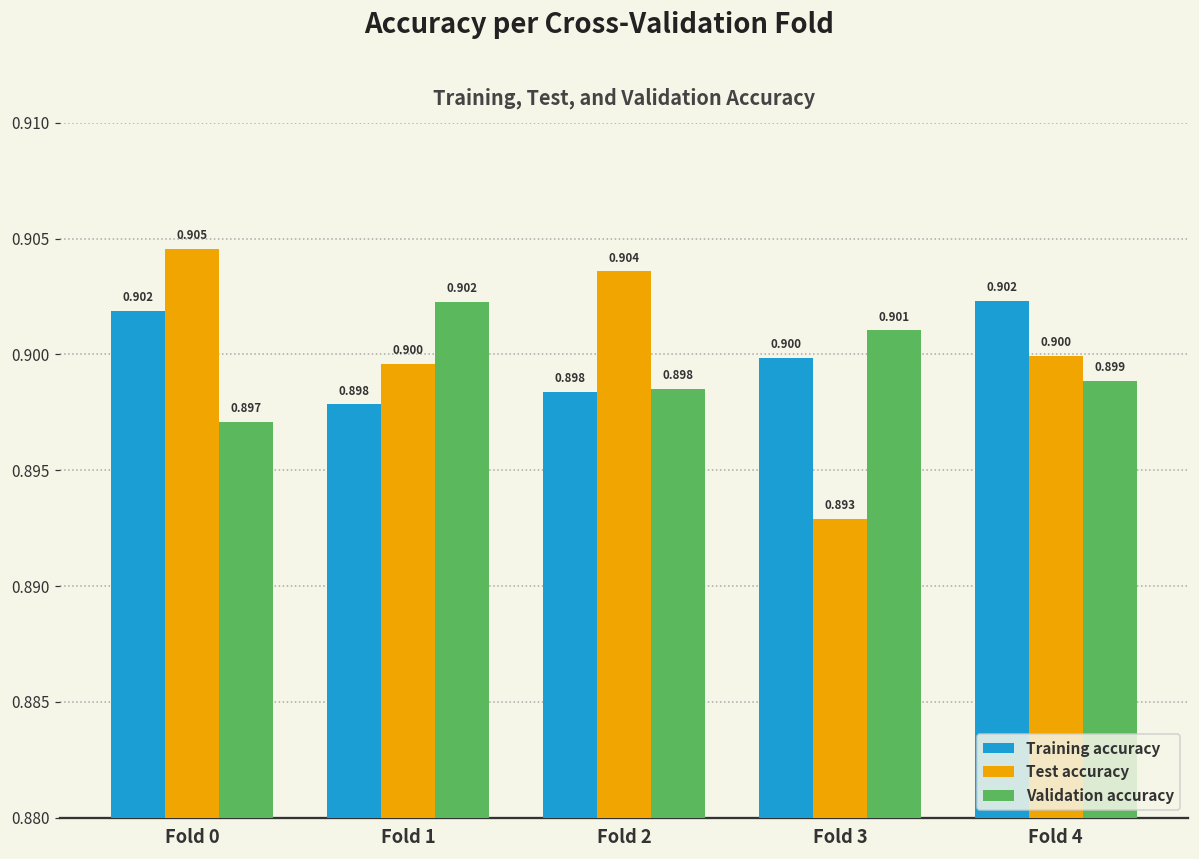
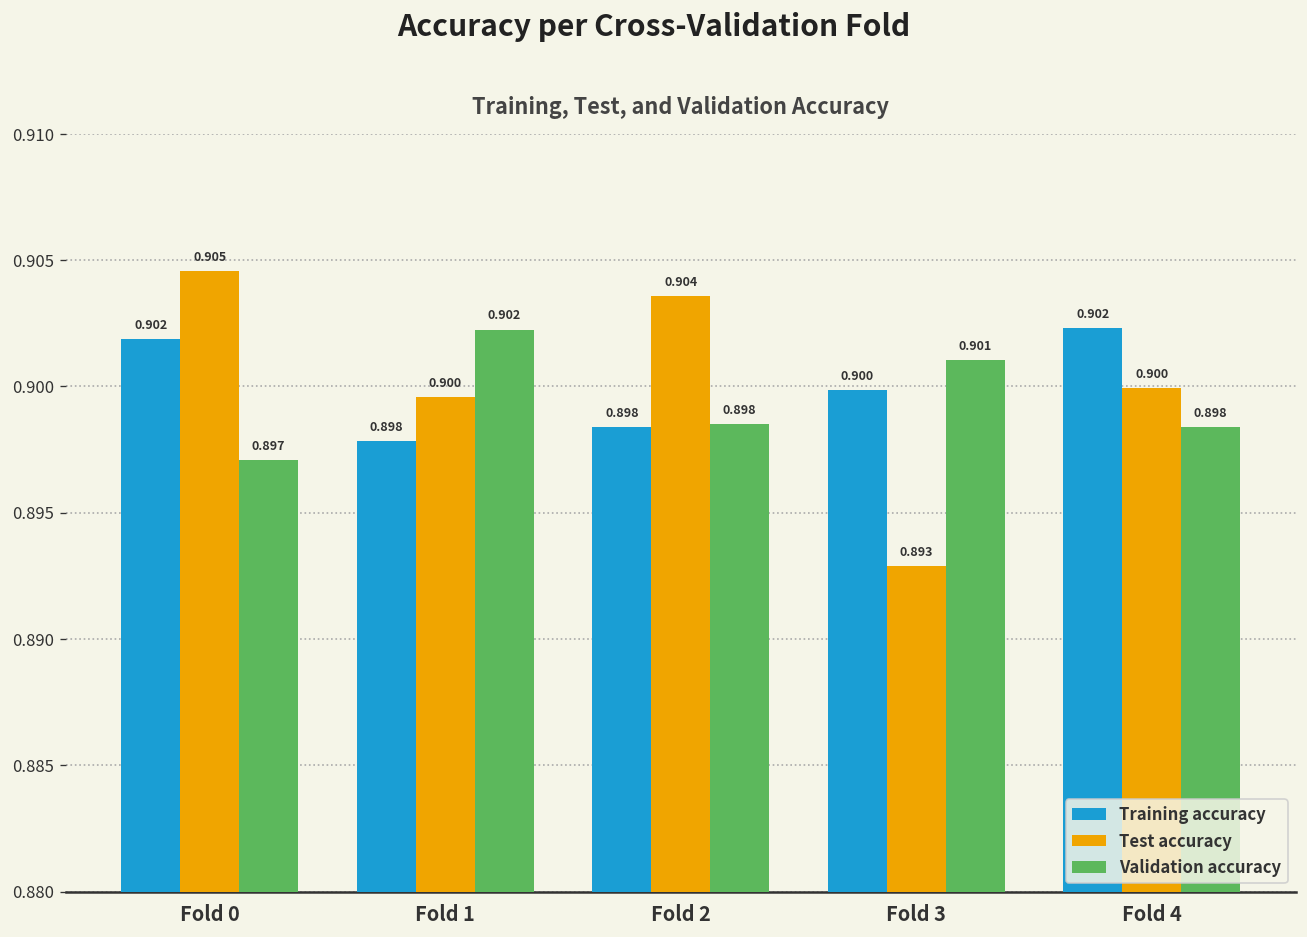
  {
    "Training accuracy": {
      "Fold 0": 0.902,
      "Fold 1": 0.898,
      "Fold 2": 0.898,
      "Fold 3": 0.900,
      "Fold 4": 0.902
    },
    "Test accuracy": {
      "Fold 0": 0.905,
      "Fold 1": 0.900,
      "Fold 2": 0.904,
      "Fold 3": 0.893,
      "Fold 4": 0.900
    },
    "Validation accuracy": {
      "Fold 0": 0.897,
      "Fold 1": 0.902,
      "Fold 2": 0.898,
      "Fold 3": 0.901,
-     "Fold 4": 0.899
+     "Fold 4": 0.898
    }
  }
